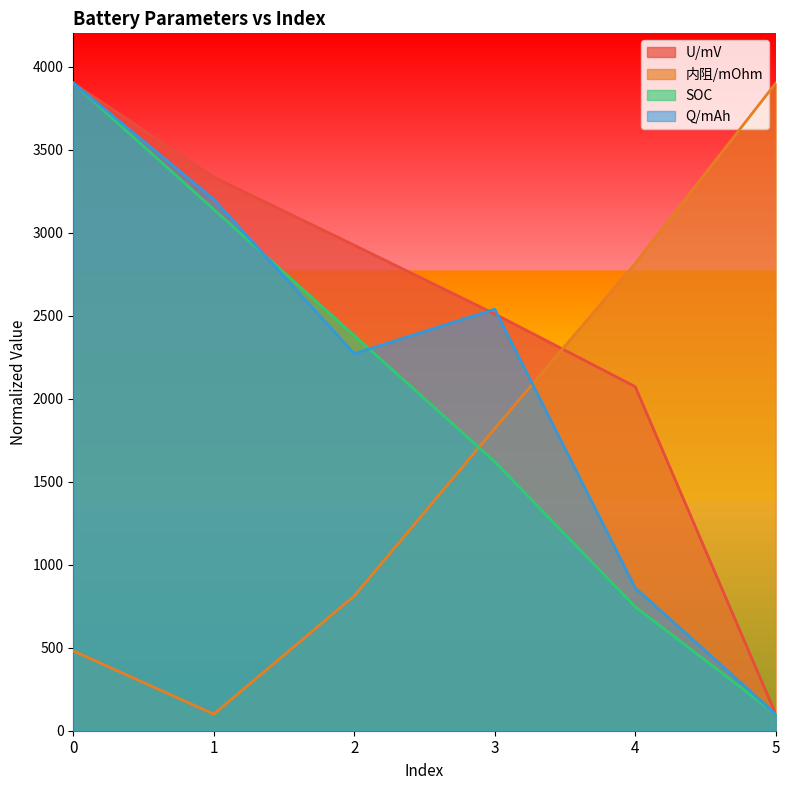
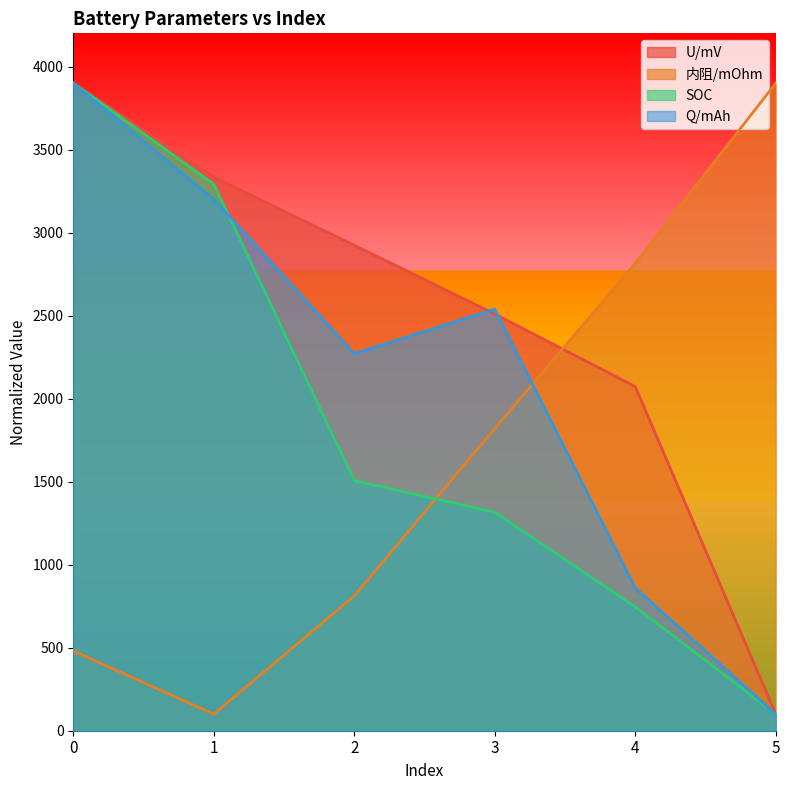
  {
    "SOC": {
-     "1": 3140,
-     "2": 2380,
-     "3": 1620,
+     "1": 3290,
+     "2": 1510,
+     "3": 1320,
      "4": 750
    },
    "Q/mAh": {
      "1": 3200,
      "2": 2270,
      "3": 2540,
      "4": 860
    }
  }
